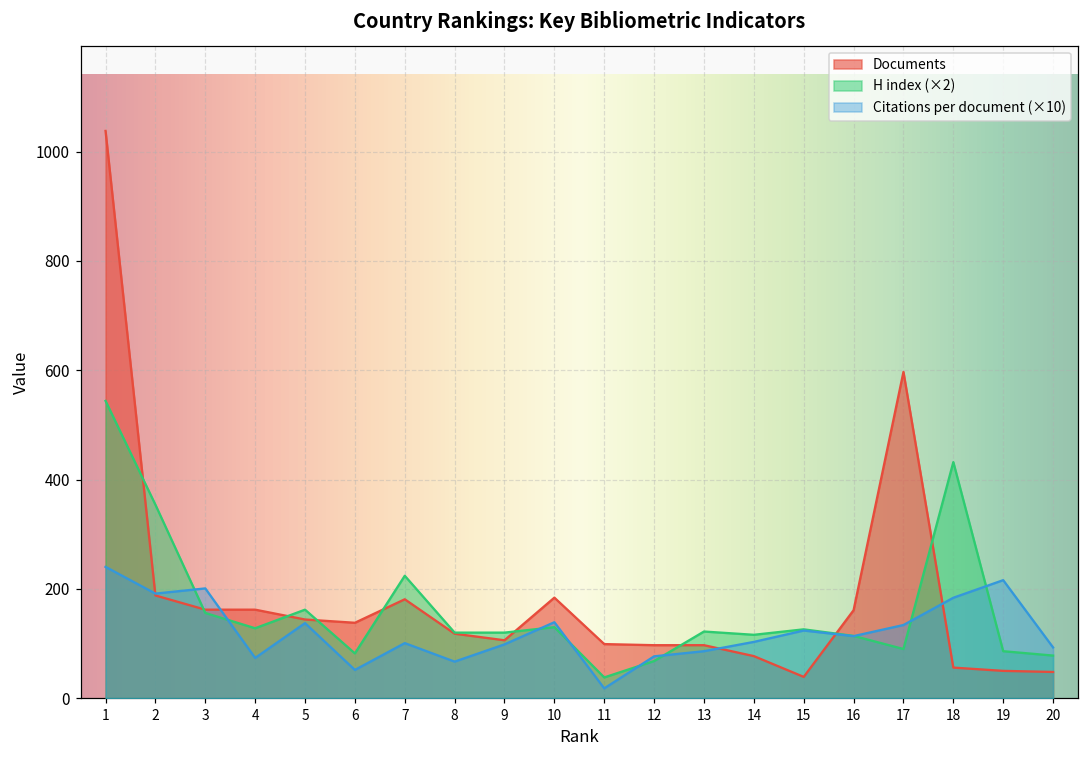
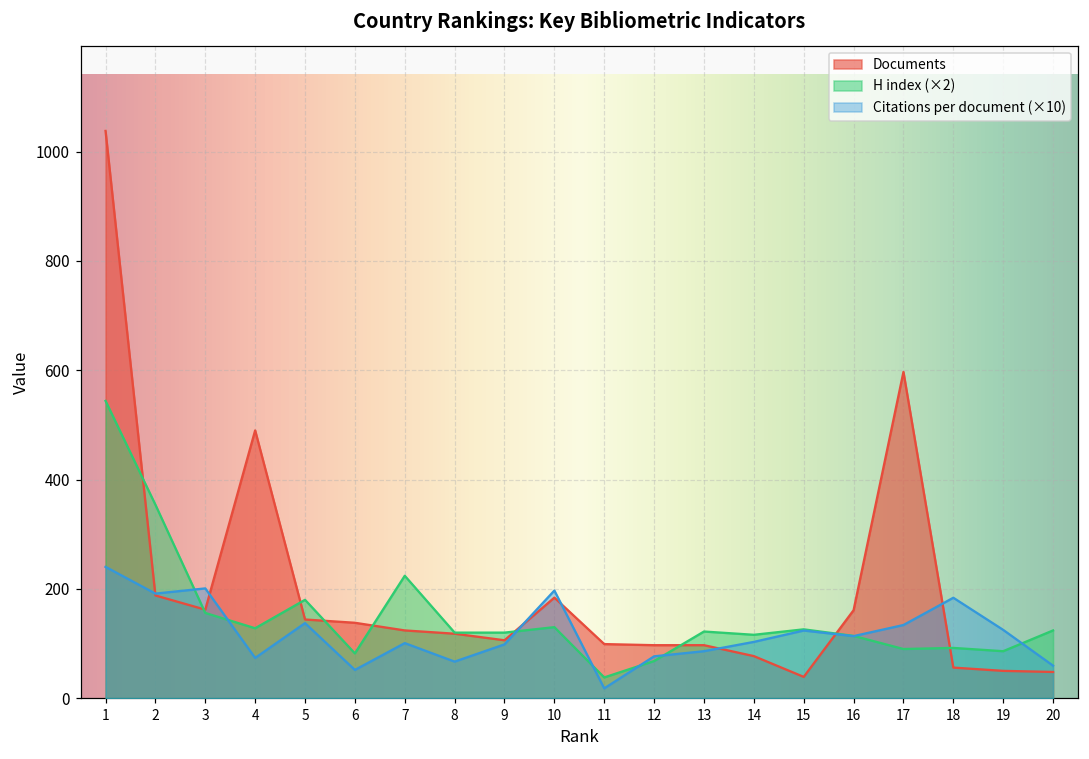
  {
    "Documents": {
      "1": 1040,
      "3": 160,
-     "4": 160,
+     "4": 490,
      "5": 140,
      "6": 140,
-     "7": 180,
+     "7": 120,
      "9": 110,
      "10": 180,
      "11": 100,
      "12": 100,
      "13": 100,
      "14": 80,
      "15": 40,
      "16": 160,
      "17": 600,
      "18": 60,
      "19": 50,
      "20": 50
    },
    "H index (×2)": {
      "1": 540,
      "2": 350,
      "3": 160,
      "4": 130,
-     "5": 160,
+     "5": 180,
      "6": 80,
      "7": 220,
      "9": 120,
      "10": 130,
      "11": 40,
      "12": 70,
      "13": 120,
      "14": 120,
      "17": 90,
-     "18": 430,
+     "18": 90,
      "19": 90,
-     "20": 80
+     "20": 120
    },
    "Citations per document (×10)": {
      "1": 240,
      "3": 200,
      "4": 70,
      "5": 140,
      "6": 50,
      "7": 100,
      "8": 70,
      "9": 100,
-     "10": 140,
+     "10": 200,
      "11": 20,
      "12": 80,
      "13": 90,
      "14": 100,
      "17": 130,
      "18": 180,
-     "19": 220,
-     "20": 90
+     "19": 130,
+     "20": 60
    }
  }
